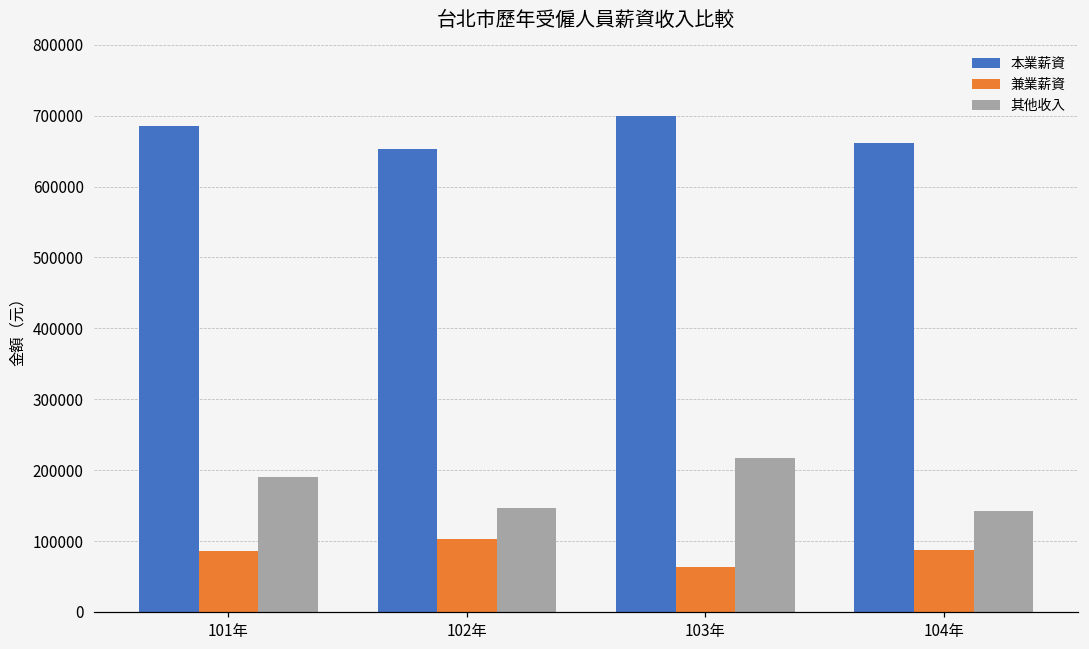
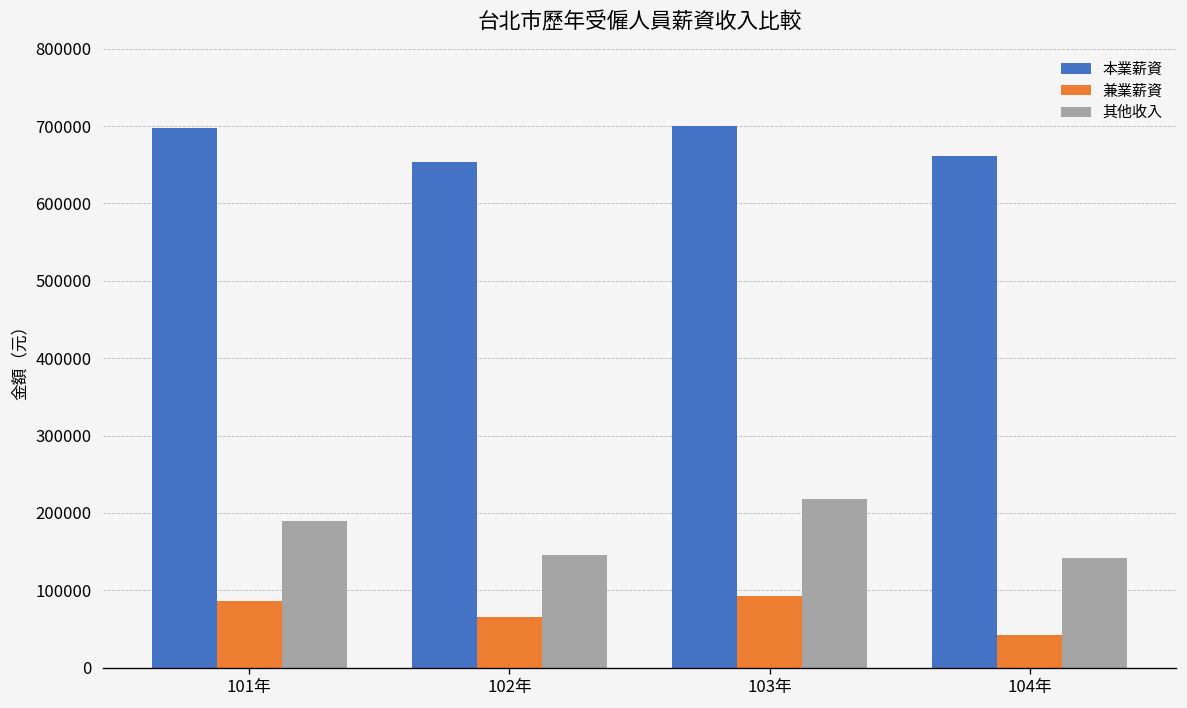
  {
    "本業薪資": {
-     "101年": 680000,
+     "101年": 700000,
      "102年": 650000,
      "103年": 700000,
      "104年": 660000
    },
    "兼業薪資": {
      "101年": 90000,
-     "102年": 100000,
-     "103年": 60000,
-     "104年": 90000
+     "102年": 60000,
+     "103年": 90000,
+     "104年": 40000
    },
    "其他收入": {
      "101年": 190000,
      "102年": 150000,
      "103年": 220000,
      "104年": 140000
    }
  }
